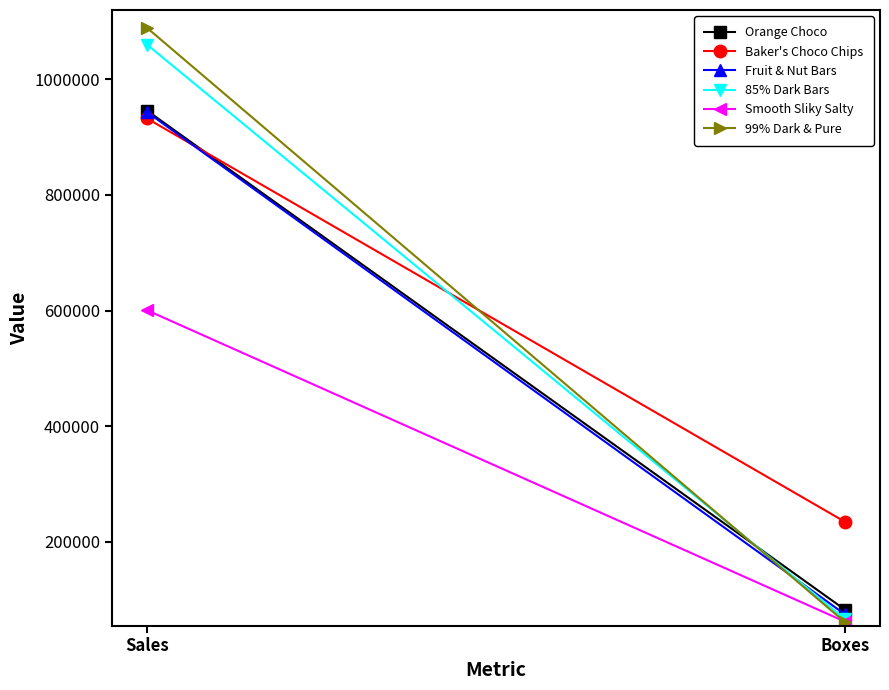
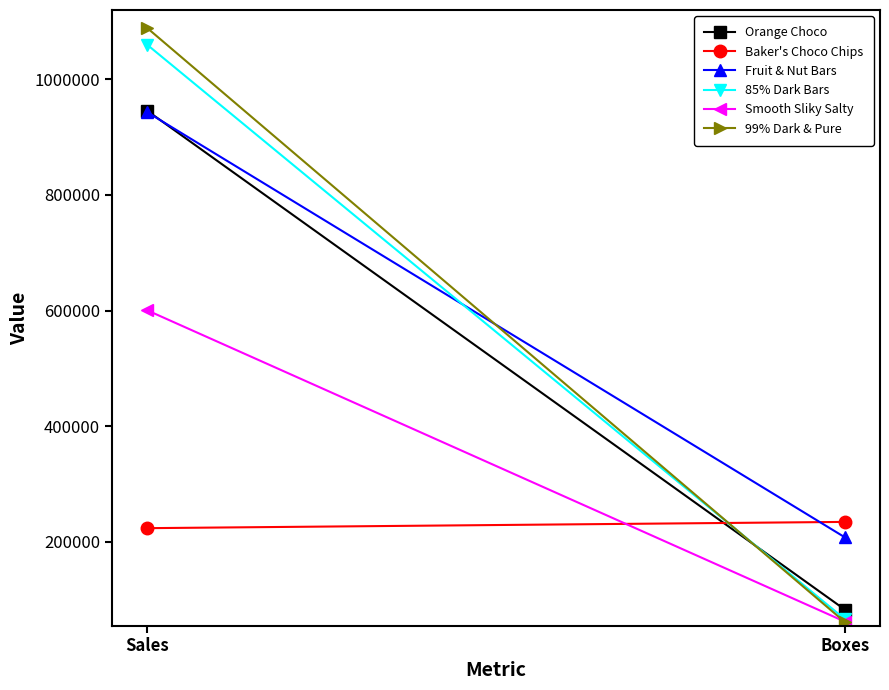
  {
    "Orange Choco": {
      "Boxes": 80000
    },
    "Baker's Choco Chips": {
-     "Sales": 930000,
+     "Sales": 220000,
      "Boxes": 230000
    },
    "Fruit & Nut Bars": {
-     "Boxes": 70000
+     "Boxes": 210000
    },
    "85% Dark Bars": {
      "Sales": 1060000
    },
    "Smooth Sliky Salty": {
      "Sales": 600000
    },
    "99% Dark & Pure": {
      "Sales": 1090000
    }
  }
